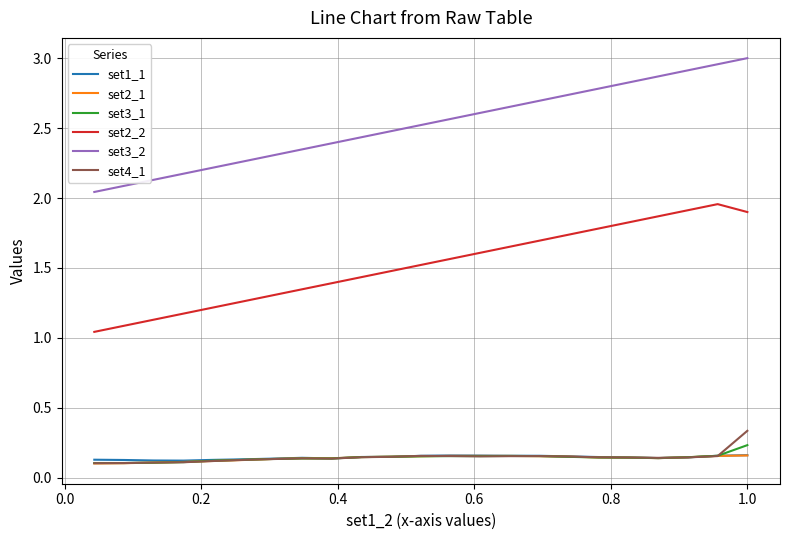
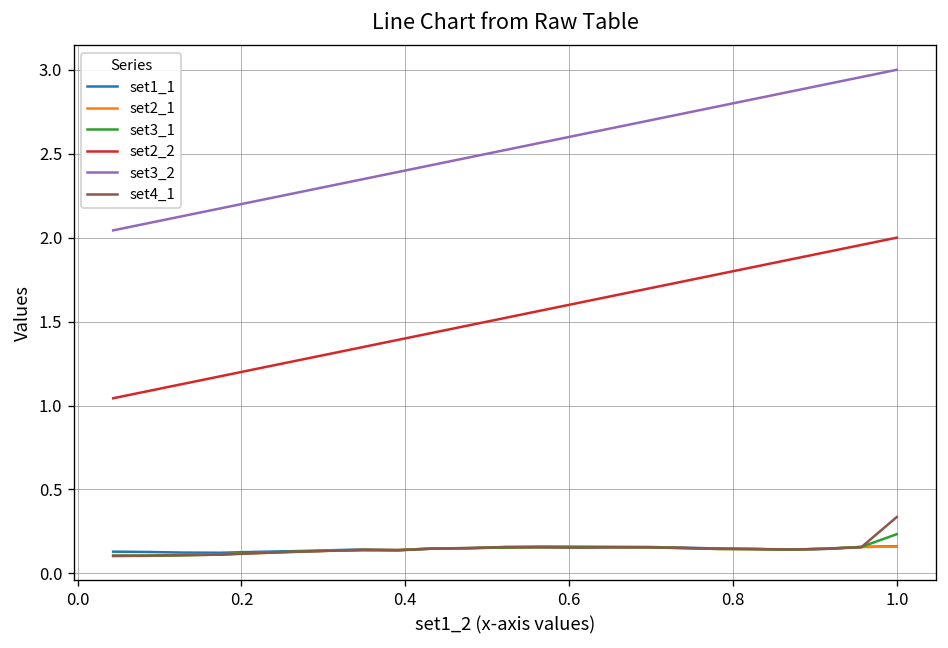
  {
    "set3_1": {
      "1.0": 0.23
    },
    "set2_2": {
-     "1.0": 1.9
+     "1.0": 2.0
    },
    "set3_2": {
      "1.0": 3.0
    },
    "set4_1": {
      "1.0": 0.34
    }
  }
